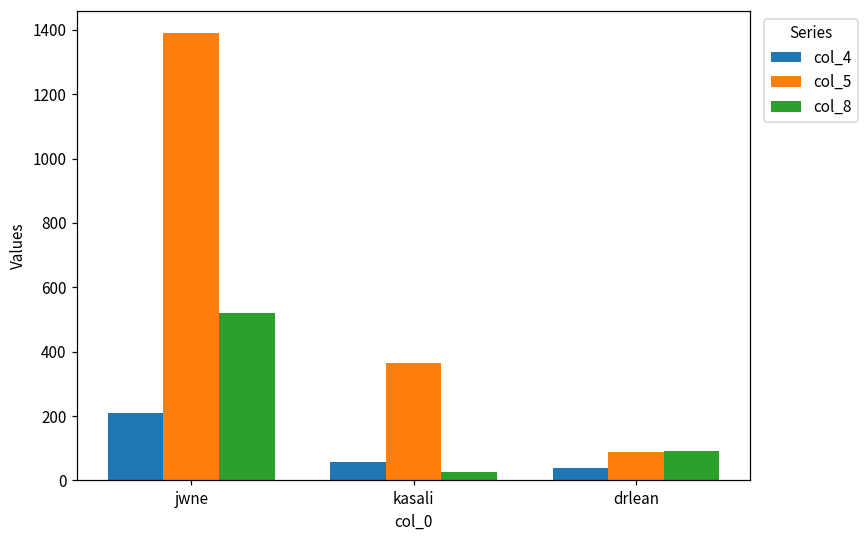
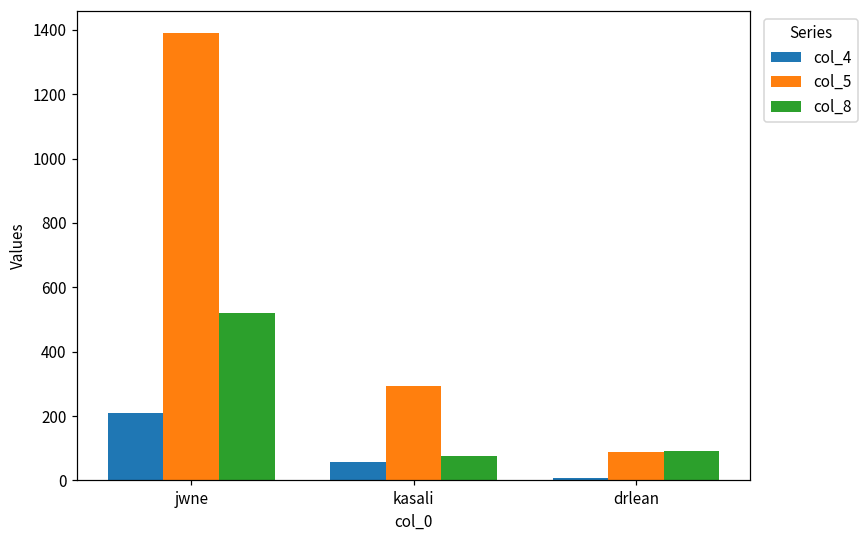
  {
    "col_4": {
      "jwne": 210,
      "kasali": 60,
-     "drlean": 40
+     "drlean": 10
    },
    "col_5": {
      "jwne": 1390,
-     "kasali": 370,
+     "kasali": 290,
      "drlean": 90
    },
    "col_8": {
      "jwne": 520,
-     "kasali": 30,
+     "kasali": 80,
      "drlean": 90
    }
  }
